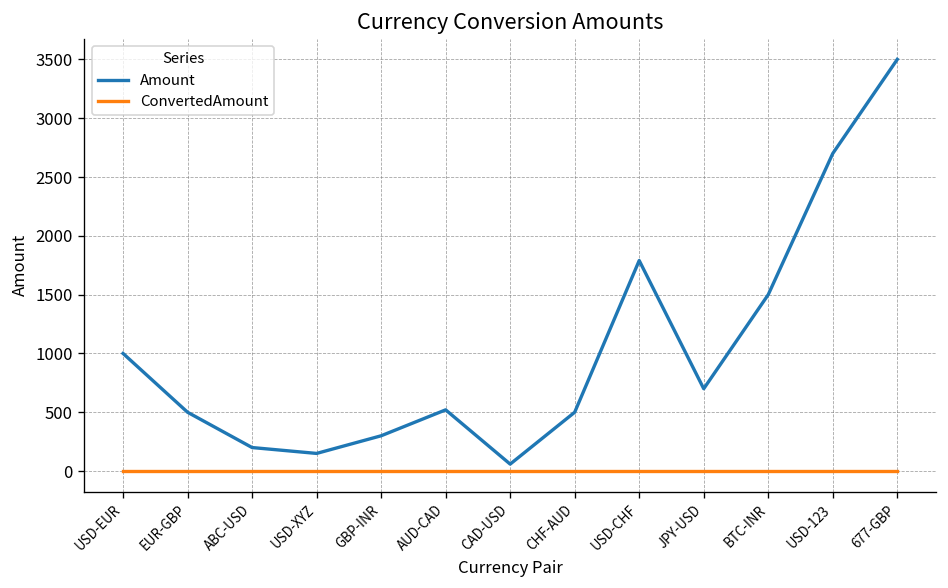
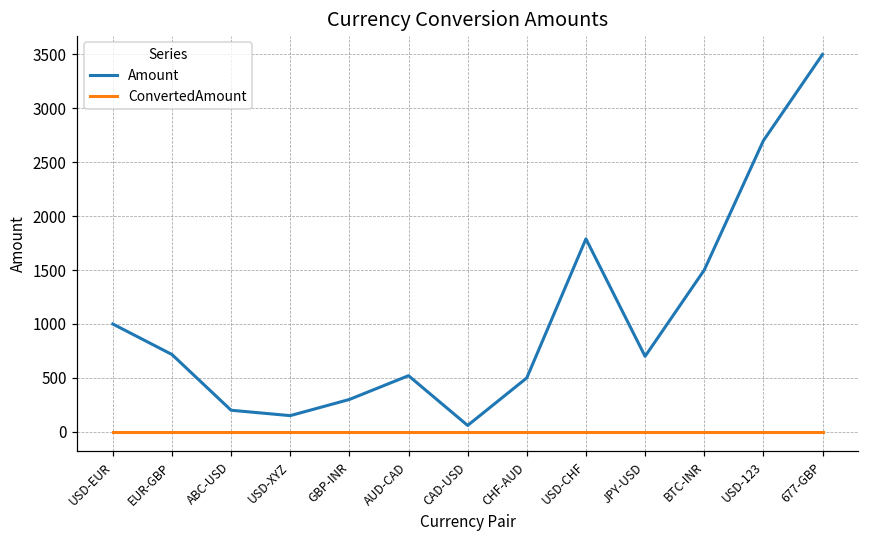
  {
    "Amount": {
      "USD-EUR": 1000,
-     "EUR-GBP": 500,
+     "EUR-GBP": 700,
      "ABC-USD": 200,
      "USD-XYZ": 200,
      "GBP-INR": 300,
      "AUD-CAD": 500,
      "CAD-USD": 100,
      "CHF-AUD": 500,
      "USD-CHF": 1800,
      "JPY-USD": 700,
      "BTC-INR": 1500,
      "USD-123": 2700,
      "677-GBP": 3500
    },
    "ConvertedAmount": {
      "USD-EUR": 0,
      "EUR-GBP": 0,
      "ABC-USD": 0,
      "USD-XYZ": 0,
      "GBP-INR": 0,
      "AUD-CAD": 0,
      "CAD-USD": 0,
      "CHF-AUD": 0,
      "USD-CHF": 0,
      "JPY-USD": 0,
      "BTC-INR": 0,
      "USD-123": 0,
      "677-GBP": 0
    }
  }
